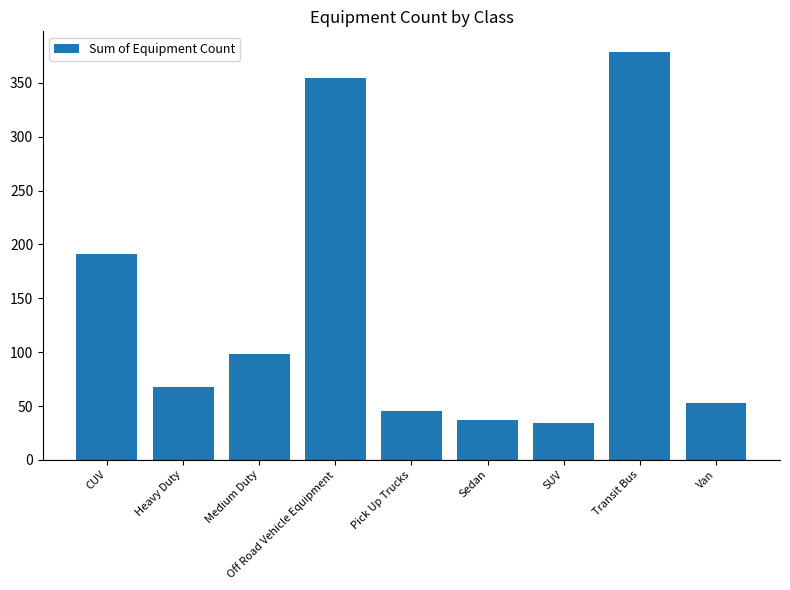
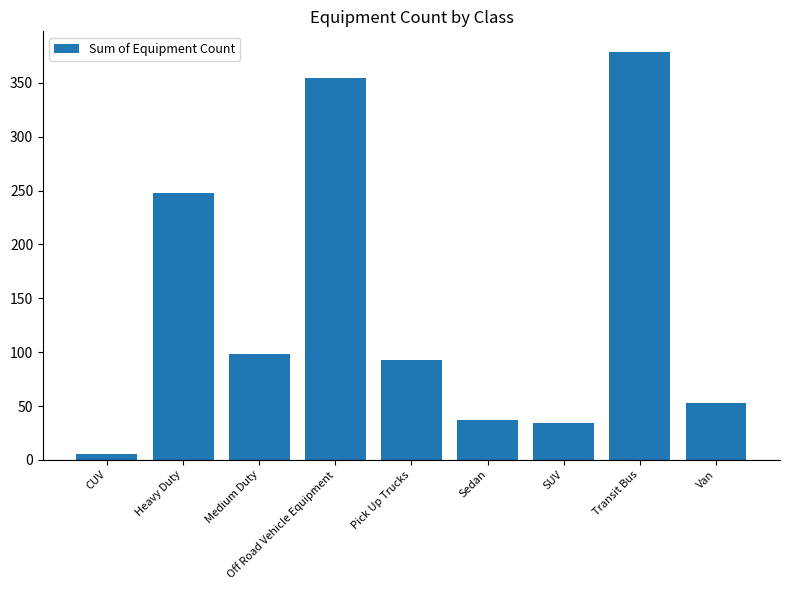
  {
-   "CUV": 191,
-   "Heavy Duty": 68,
+   "CUV": 5,
+   "Heavy Duty": 248,
    "Medium Duty": 98,
    "Off Road Vehicle Equipment": 355,
-   "Pick Up Trucks": 45,
+   "Pick Up Trucks": 93,
    "Sedan": 37,
    "SUV": 34,
    "Transit Bus": 379,
    "Van": 53
  }
